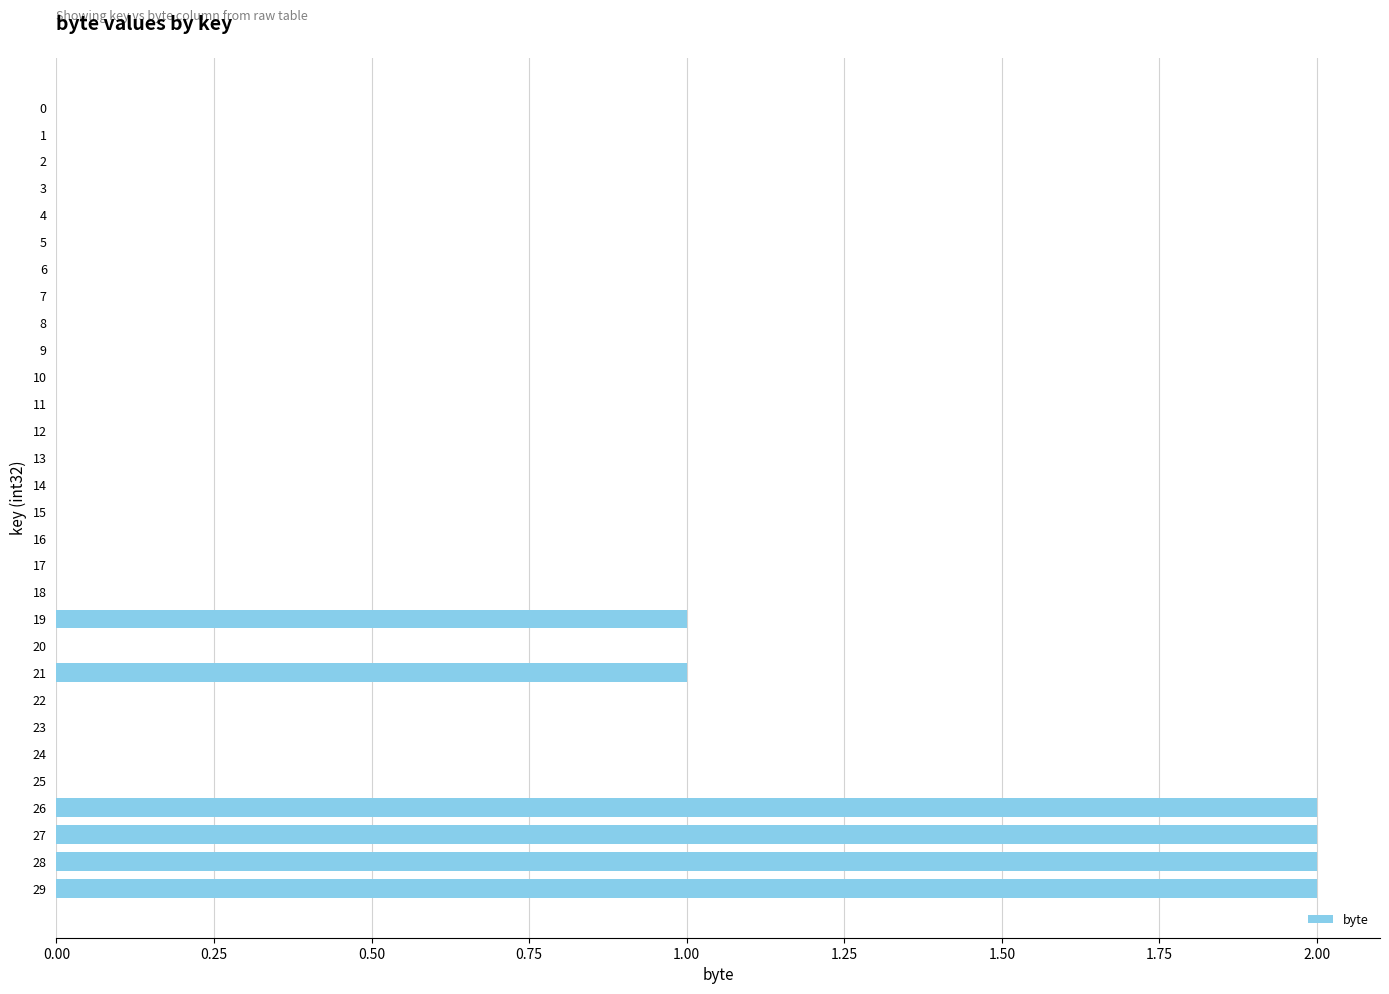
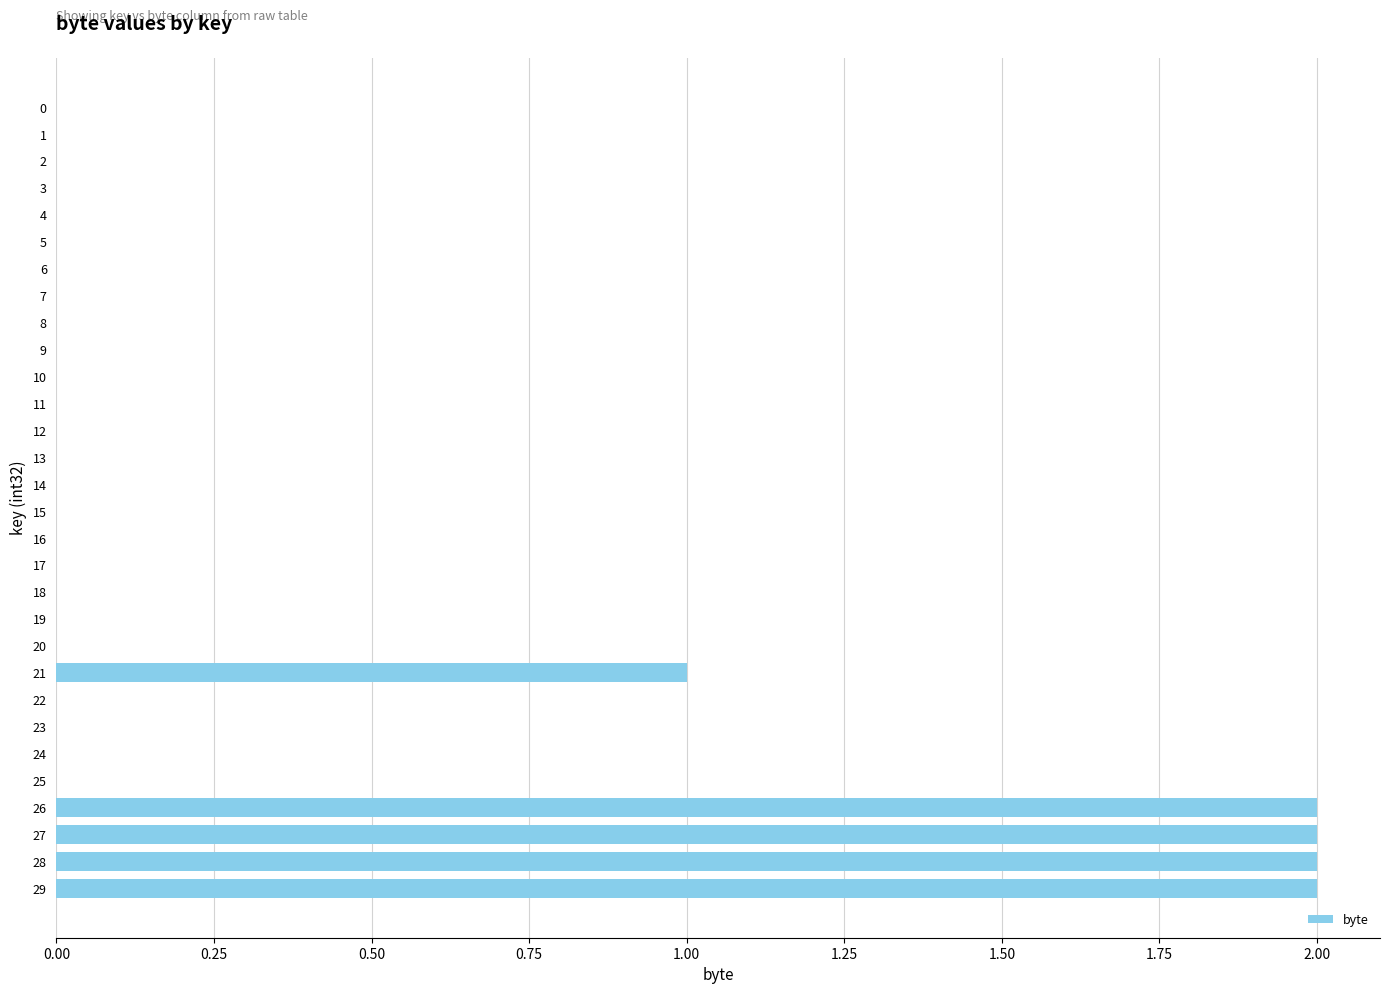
  {
    "0": 0,
    "1": 0,
    "2": 0,
    "3": 0,
    "4": 0,
    "5": 0,
    "6": 0,
    "7": 0,
    "8": 0,
    "9": 0,
    "10": 0,
    "11": 0,
    "12": 0,
    "13": 0,
    "14": 0,
    "15": 0,
    "16": 0,
    "17": 0,
    "18": 0,
-   "19": 1,
+   "19": 0,
    "20": 0,
    "21": 1,
    "22": 0,
    "23": 0,
    "24": 0,
    "25": 0,
    "26": 2,
    "27": 2,
    "28": 2,
    "29": 2
  }
